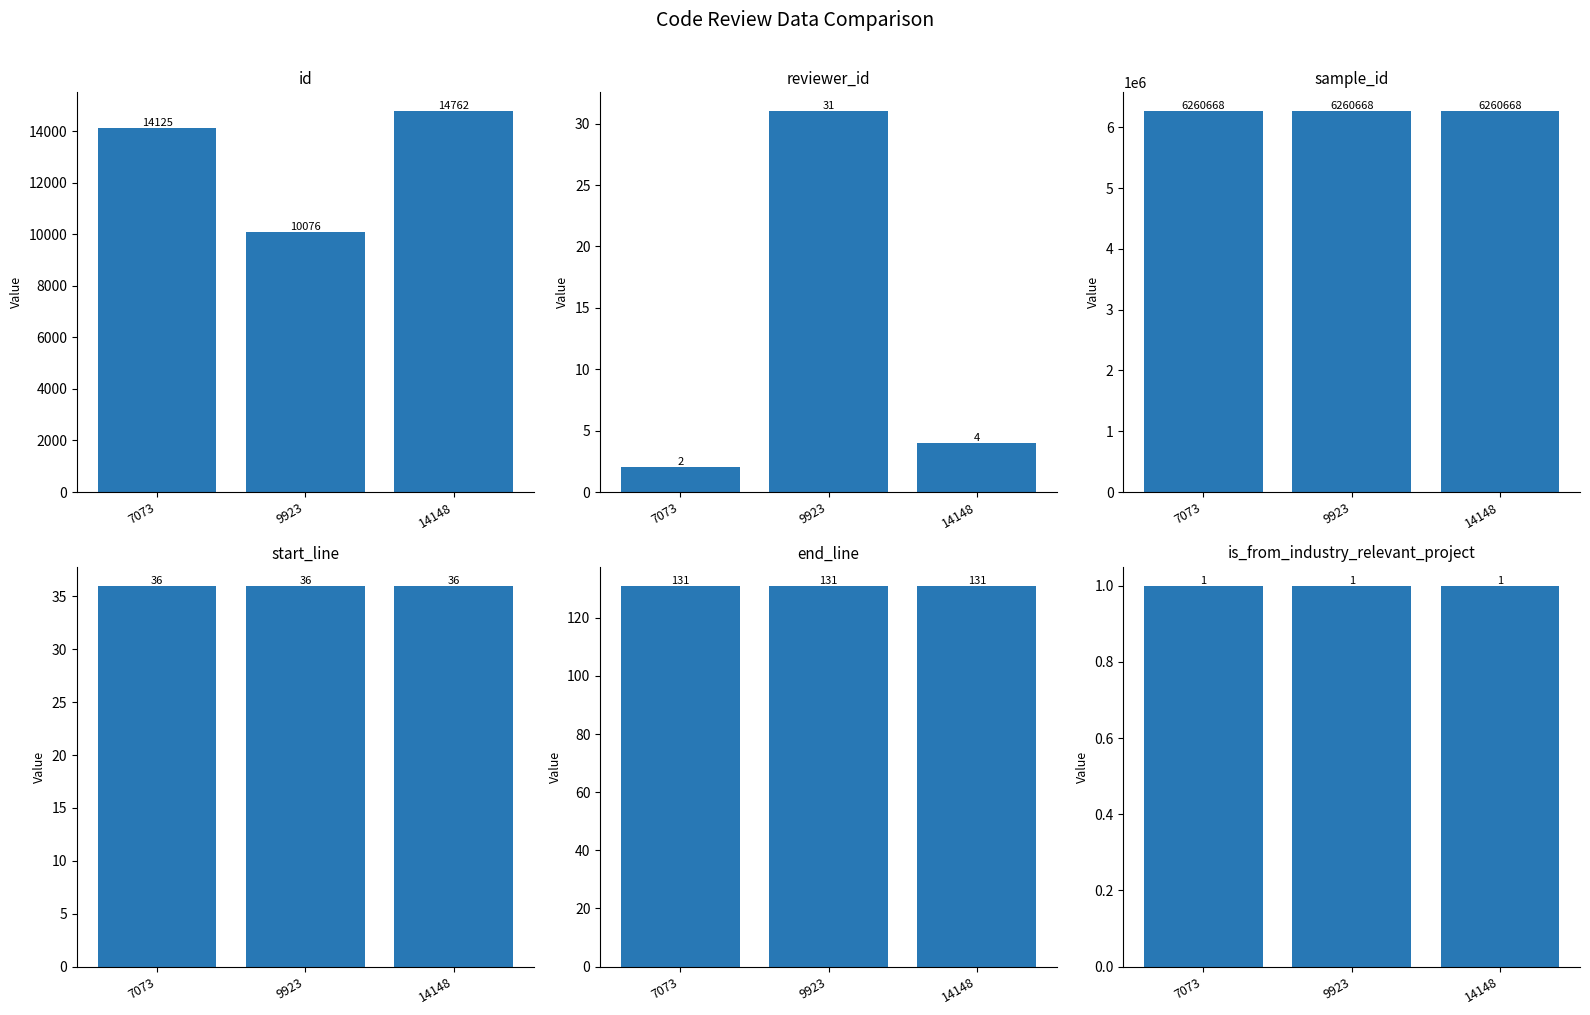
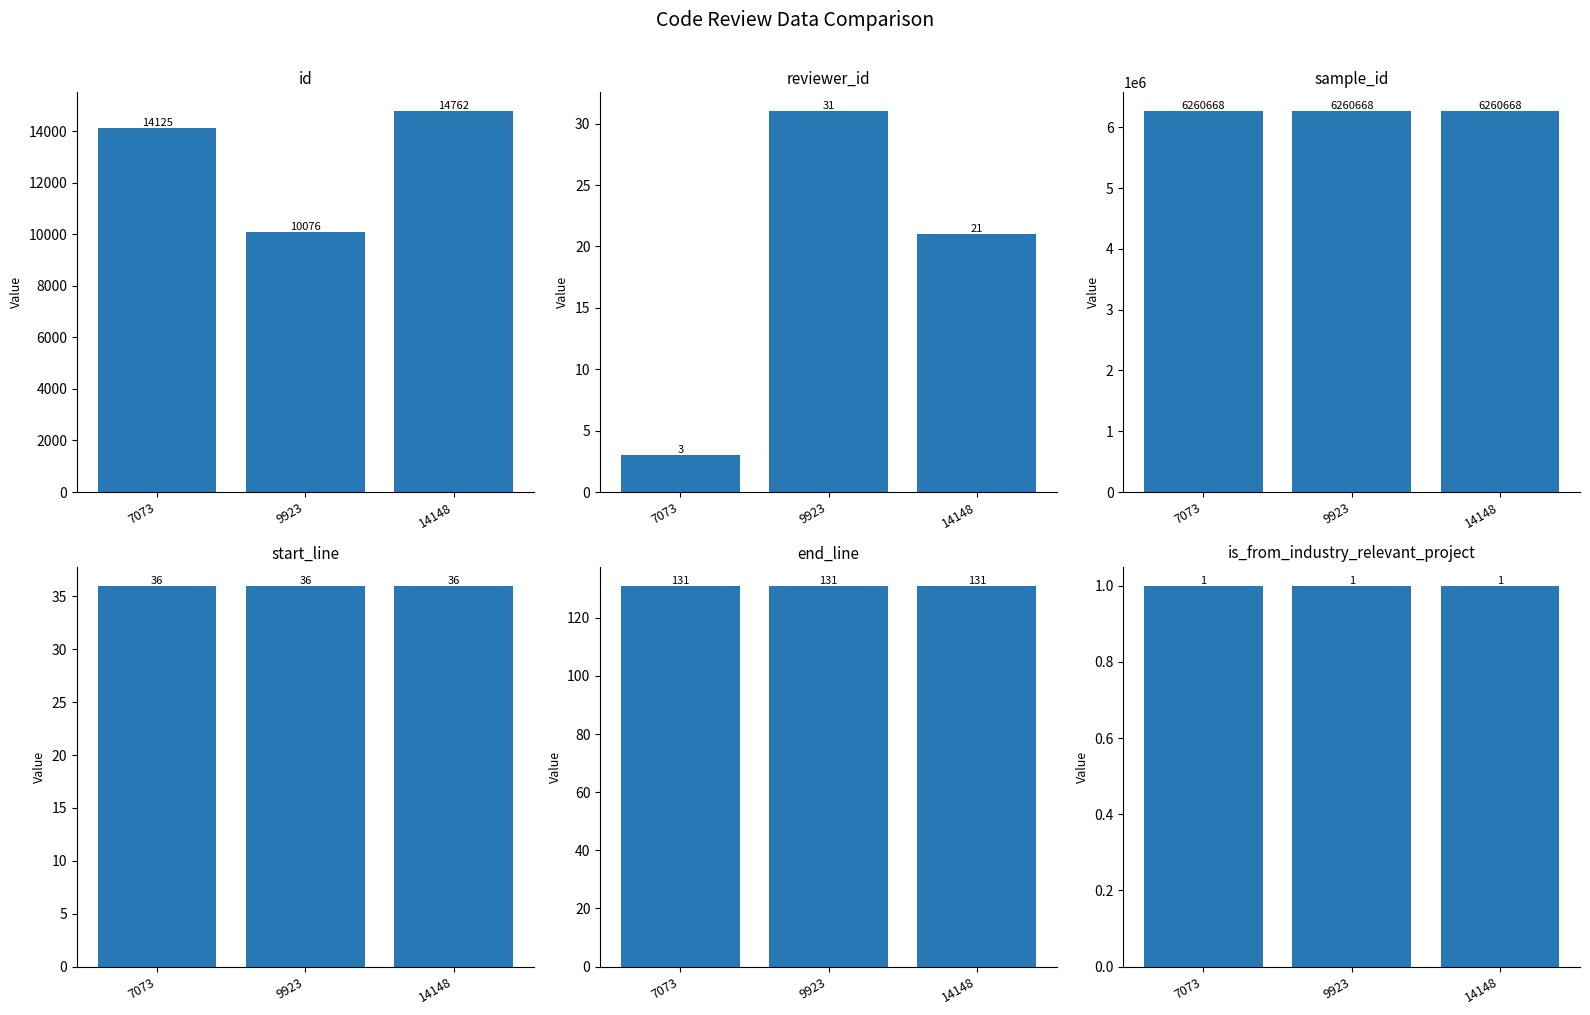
  {
    "id": {
      "7073": 14125,
      "9923": 10076,
      "14148": 14762
    },
    "reviewer_id": {
-     "7073": 2,
+     "7073": 3,
      "9923": 31,
-     "14148": 4
+     "14148": 21
    },
    "sample_id": {
      "7073": 6260668,
      "9923": 6260668,
      "14148": 6260668
    },
    "start_line": {
      "7073": 36,
      "9923": 36,
      "14148": 36
    },
    "end_line": {
      "7073": 131,
      "9923": 131,
      "14148": 131
    },
    "is_from_industry_relevant_project": {
      "7073": 1,
      "9923": 1,
      "14148": 1
    }
  }
